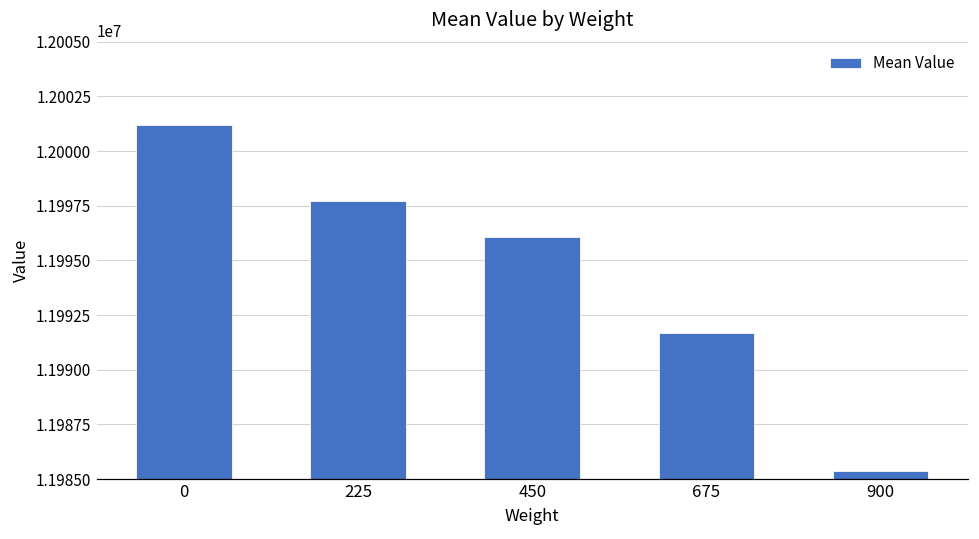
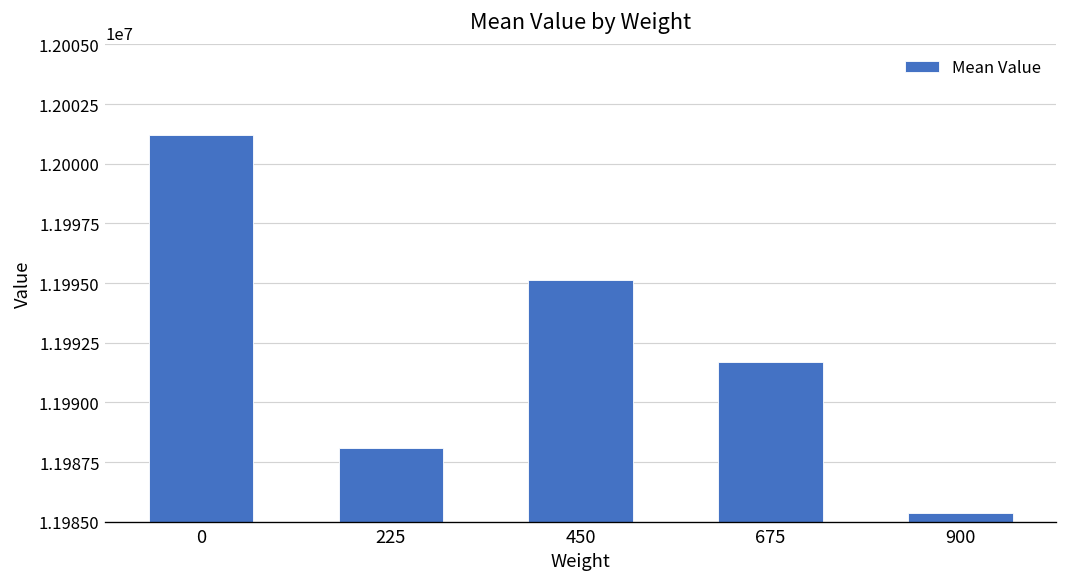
  {
    "0": 12001200,
-   "225": 11997700,
-   "450": 11996100,
+   "225": 11988100,
+   "450": 11995100,
    "675": 11991700,
    "900": 11985400
  }
